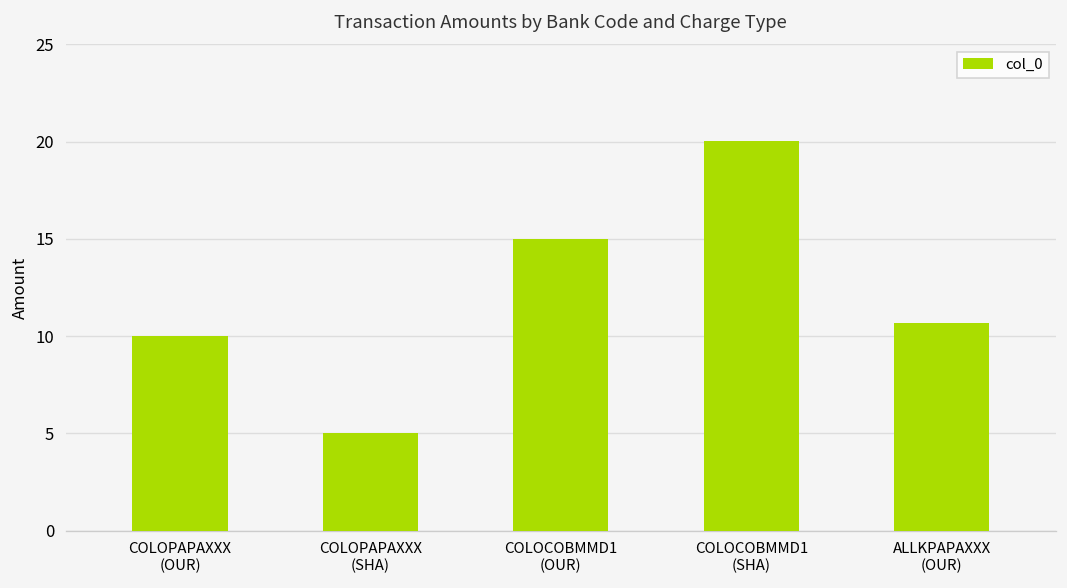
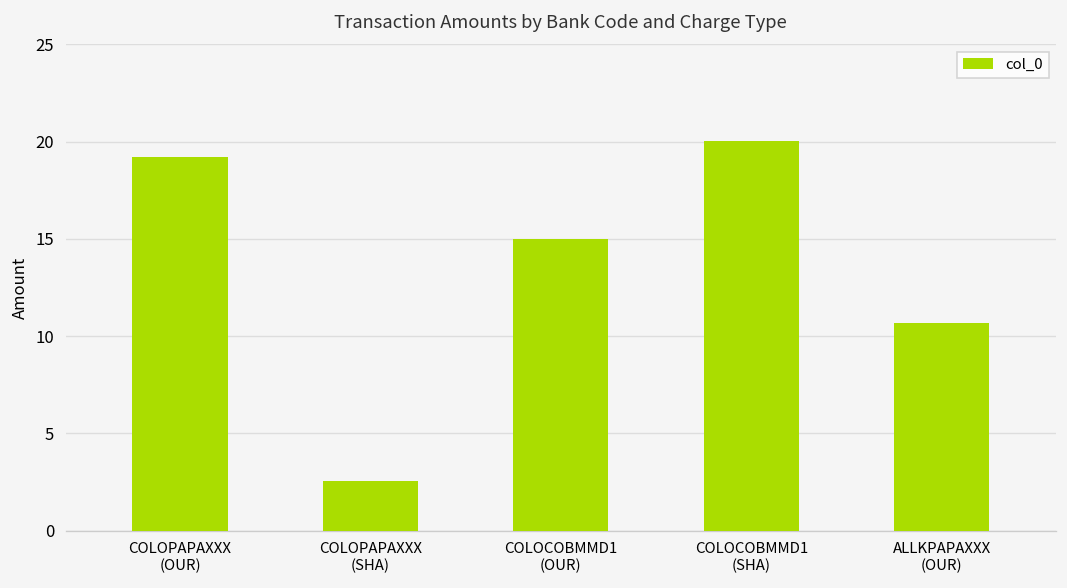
  {
-   "COLOPAPAXXX (OUR)": 10.0,
-   "COLOPAPAXXX (SHA)": 5.0,
+   "COLOPAPAXXX (OUR)": 19.2,
+   "COLOPAPAXXX (SHA)": 2.6,
    "COLOCOBMMD1 (OUR)": 15.0,
    "COLOCOBMMD1 (SHA)": 20.0,
    "ALLKPAPAXXX (OUR)": 10.7
  }
